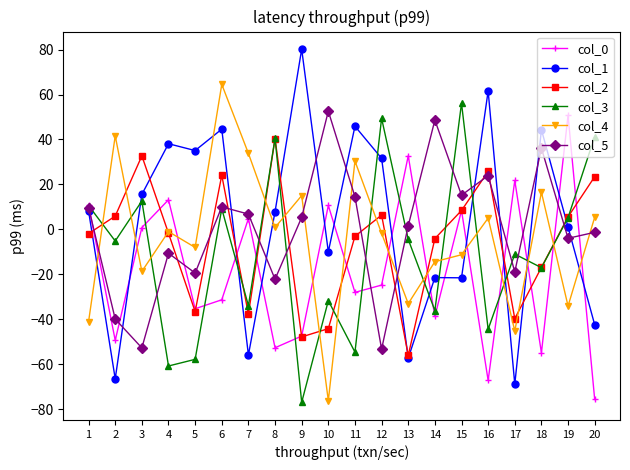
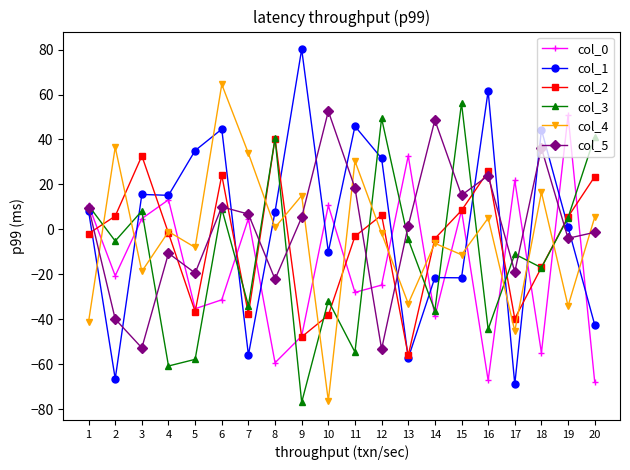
  {
    "col_0": {
-     "2": -49,
-     "3": 1,
+     "2": -21,
+     "3": 5,
      "4": 13,
      "5": -35,
      "6": -31,
      "7": 5,
-     "8": -53,
+     "8": -59,
      "10": 11,
      "11": -28,
      "12": -25,
      "13": 33,
      "14": -39,
      "16": -67,
      "17": 22,
      "18": -55,
-     "20": -76
+     "20": -68
    },
    "col_1": {
      "1": 8,
      "2": -67,
      "3": 16,
-     "4": 38,
+     "4": 15,
      "5": 35,
      "6": 45,
      "7": -56,
      "8": 8,
      "9": 80,
      "10": -10,
      "11": 46,
      "12": 32,
      "13": -57,
      "14": -21,
      "15": -22,
      "16": 62,
      "17": -69,
      "19": 1,
      "20": -42
    },
    "col_2": {
      "1": -2,
      "2": 6,
      "3": 33,
      "5": -37,
      "6": 24,
      "7": -38,
-     "10": -44,
+     "10": -38,
      "11": -3,
      "12": 6,
      "13": -56,
      "14": -4,
      "16": 26,
      "17": -40,
      "20": 23
    },
    "col_3": {
      "2": -5,
-     "3": 13,
+     "3": 8,
      "4": -61,
      "5": -58,
      "7": -34,
      "9": -77,
      "10": -32,
      "11": -55,
      "12": 49,
      "13": -4,
      "14": -36,
      "15": 56,
      "16": -44,
      "17": -11
    },
    "col_4": {
      "1": -41,
-     "2": 42,
+     "2": 37,
      "3": -19,
      "5": -8,
      "6": 65,
      "7": 34,
      "8": 1,
      "9": 15,
      "10": -76,
      "11": 30,
      "12": -2,
      "13": -33,
-     "14": -14,
+     "14": -6,
      "15": -11,
      "16": 5,
      "17": -45,
      "18": 16,
      "19": -34,
      "20": 5
    },
    "col_5": {
      "2": -40,
      "3": -53,
      "4": -11,
      "5": -19,
      "7": 7,
      "8": -22,
      "9": 5,
      "10": 53,
-     "11": 15,
+     "11": 18,
      "12": -53,
      "13": 2,
      "14": 49,
      "15": 15,
      "16": 24,
      "17": -19,
      "19": -4,
      "20": -1
    }
  }
